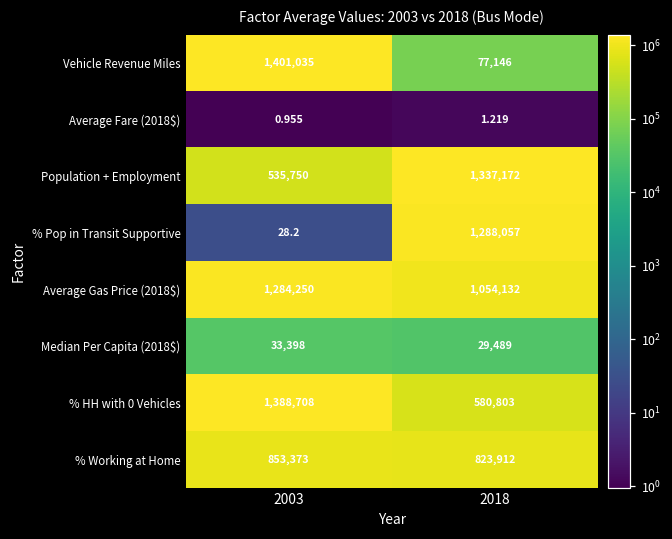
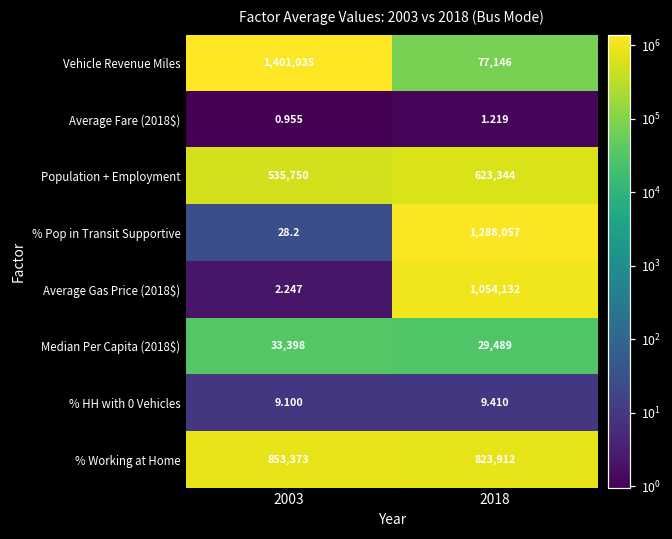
  {
    "Vehicle Revenue Miles": {
      "2003": "1,401,035",
      "2018": "77,146"
    },
    "Average Fare (2018$)": {
      "2003": "0.955",
      "2018": "1.219"
    },
    "Population + Employment": {
      "2003": "535,750",
-     "2018": "1,337,172"
+     "2018": "623,344"
    },
    "% Pop in Transit Supportive": {
      "2003": "28.2",
      "2018": "1,288,057"
    },
    "Average Gas Price (2018$)": {
-     "2003": "1,284,250",
+     "2003": "2.247",
      "2018": "1,054,132"
    },
    "Median Per Capita (2018$)": {
      "2003": "33,398",
      "2018": "29,489"
    },
    "% HH with 0 Vehicles": {
-     "2003": "1,388,708",
-     "2018": "580,803"
+     "2003": "9.100",
+     "2018": "9.410"
    },
    "% Working at Home": {
      "2003": "853,373",
      "2018": "823,912"
    }
  }
